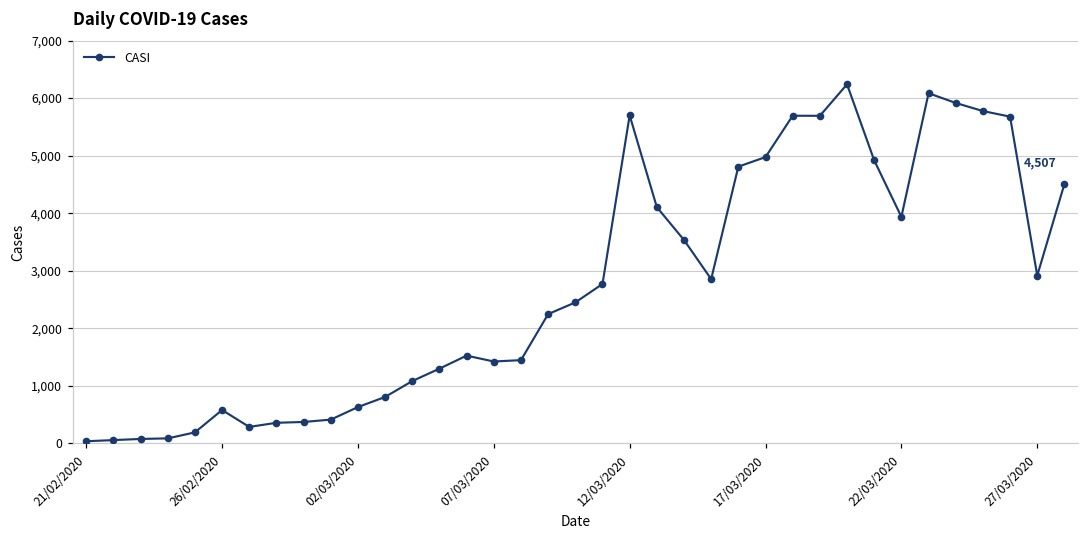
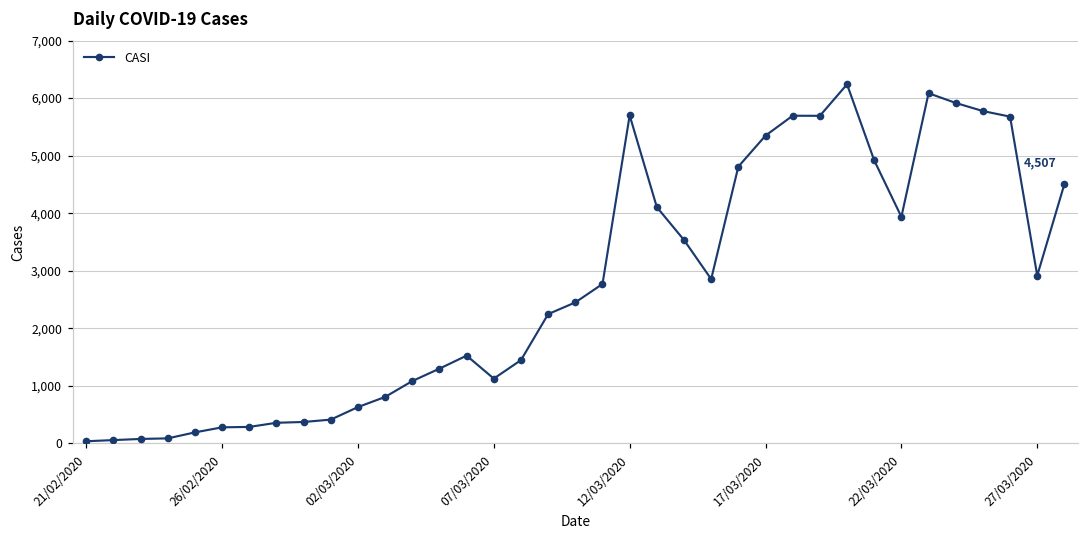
  {
    "21/02/2020": "0",
-   "26/02/2020": "600",
+   "26/02/2020": "300",
    "02/03/2020": "600",
-   "07/03/2020": "1,400",
+   "07/03/2020": "1,100",
    "12/03/2020": "5,700",
-   "17/03/2020": "5,000",
+   "17/03/2020": "5,300",
    "22/03/2020": "3,900",
    "27/03/2020": "2,900"
  }
